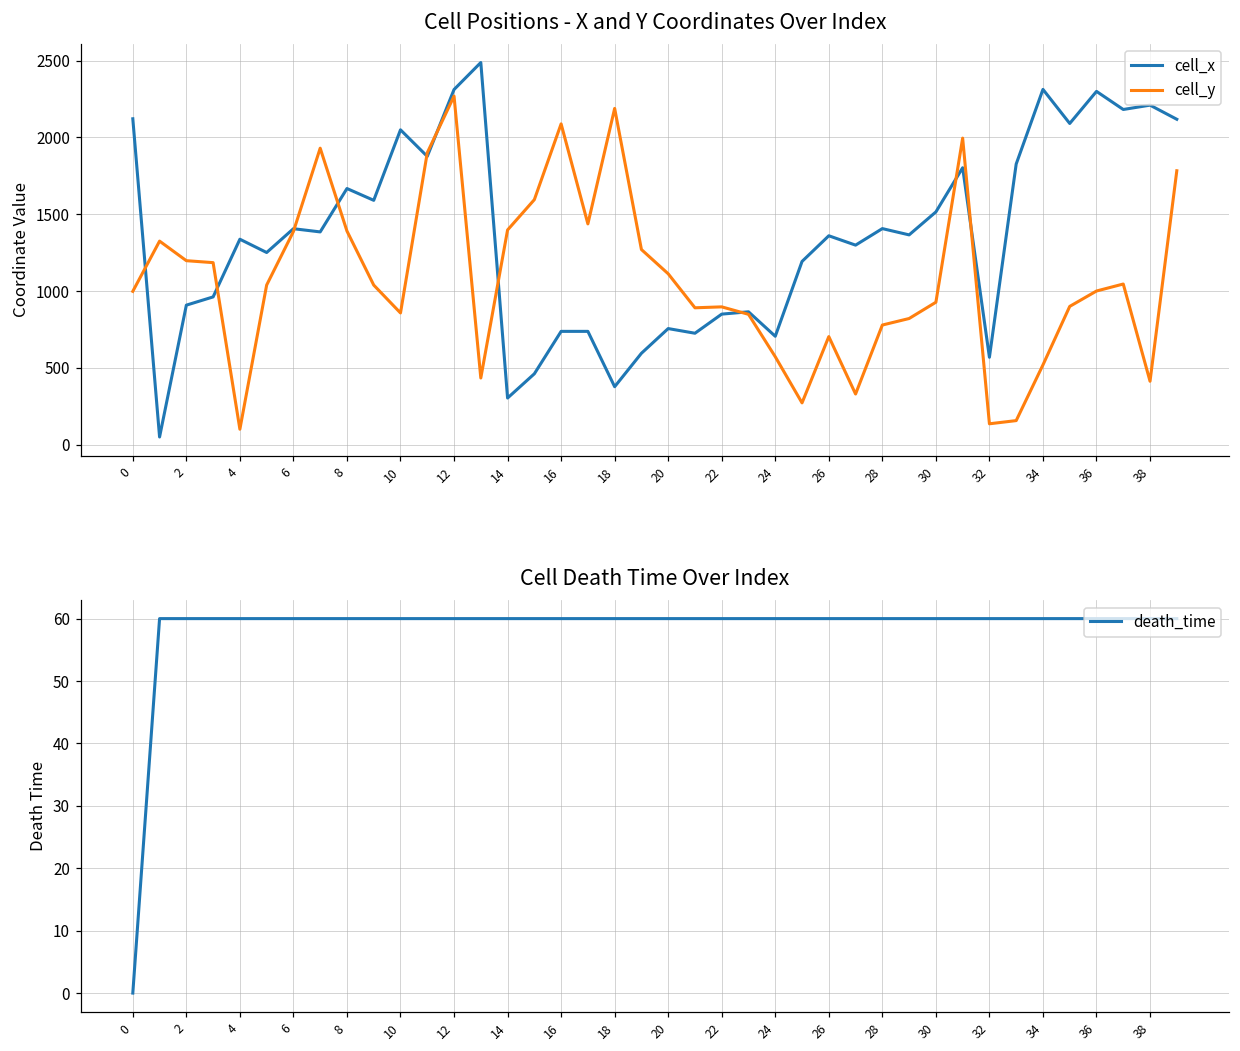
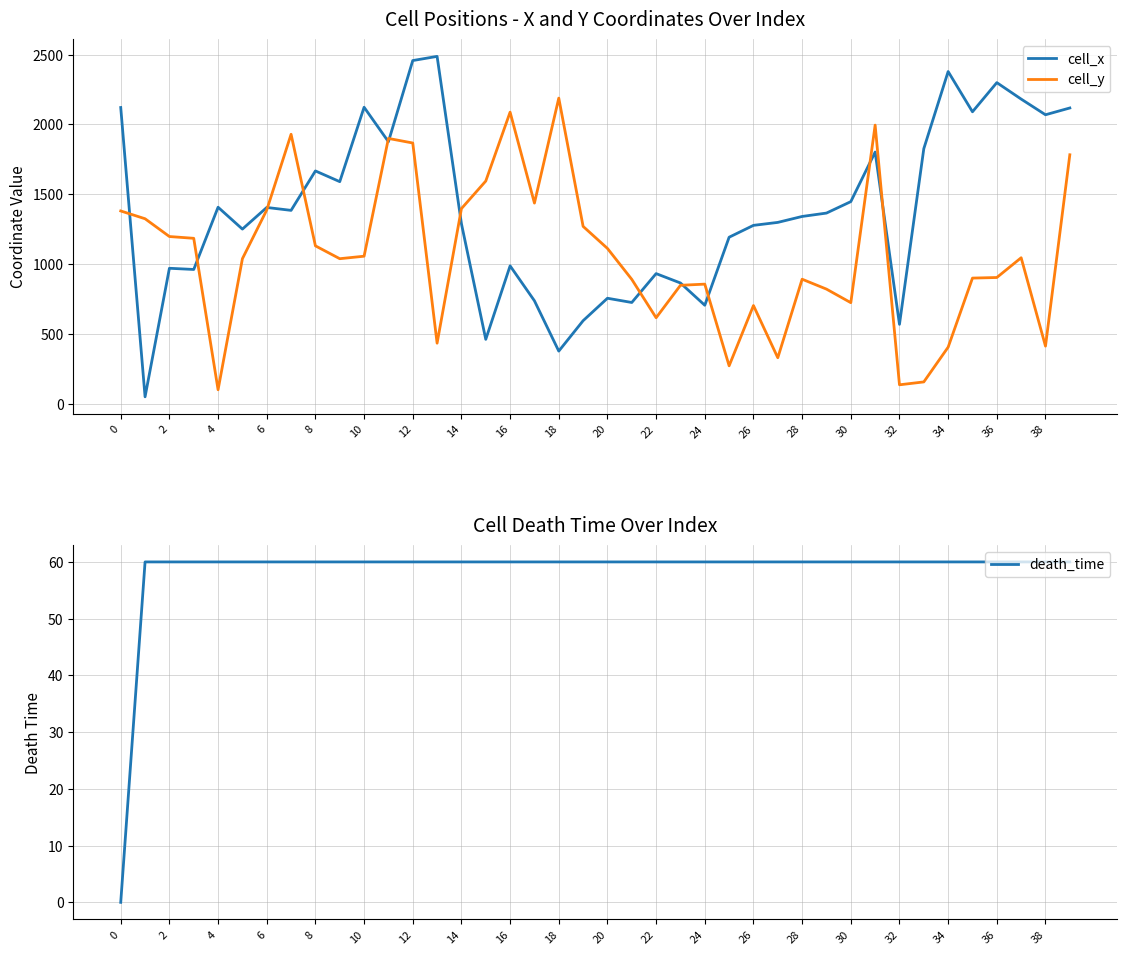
  {
    "Cell Positions - X and Y Coordinates Over Index": {
      "cell_x": {
        "0": 2120,
-       "2": 910,
-       "4": 1340,
+       "2": 970,
+       "4": 1410,
        "8": 1670,
-       "10": 2050,
-       "12": 2310,
-       "14": 300,
-       "16": 740,
+       "10": 2120,
+       "12": 2460,
+       "14": 1290,
+       "16": 990,
        "18": 380,
        "20": 760,
-       "22": 850,
+       "22": 930,
        "24": 710,
-       "26": 1360,
-       "28": 1410,
-       "30": 1510,
+       "26": 1280,
+       "28": 1340,
+       "30": 1450,
        "32": 570,
-       "34": 2310,
+       "34": 2380,
        "36": 2300,
-       "38": 2210
+       "38": 2070
      },
      "cell_y": {
-       "0": 1000,
+       "0": 1380,
        "2": 1200,
        "4": 100,
-       "8": 1390,
-       "10": 860,
-       "12": 2270,
+       "8": 1130,
+       "10": 1060,
+       "12": 1870,
        "14": 1400,
        "16": 2090,
        "18": 2190,
        "20": 1110,
-       "22": 900,
-       "24": 570,
+       "22": 620,
+       "24": 860,
        "26": 700,
-       "28": 780,
-       "30": 930,
+       "28": 890,
+       "30": 720,
        "32": 140,
-       "34": 520,
-       "36": 1000,
+       "34": 410,
+       "36": 900,
        "38": 410
      }
    },
    "Cell Death Time Over Index": {
      "0": 0,
      "2": 60,
      "4": 60,
      "6": 60,
      "8": 60,
      "10": 60,
      "12": 60,
      "14": 60,
      "16": 60,
      "18": 60,
      "20": 60,
      "22": 60,
      "24": 60,
      "26": 60,
      "28": 60,
      "30": 60,
      "32": 60,
      "34": 60
    }
  }
